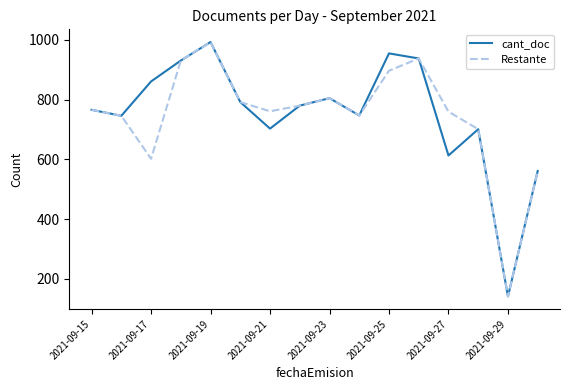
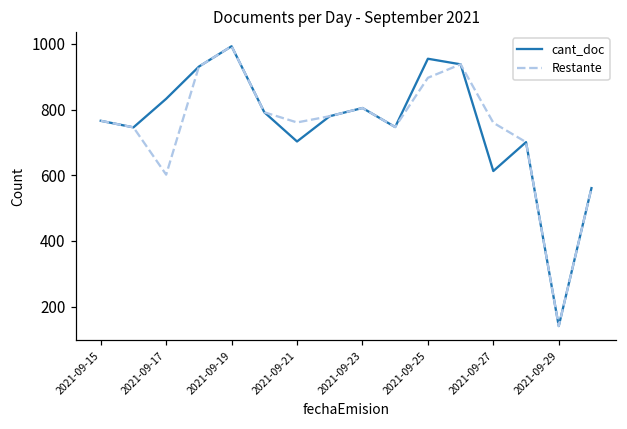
  {
    "cant_doc": {
-     "2021-09-17": 860,
+     "2021-09-17": 830,
      "2021-09-21": 700,
      "2021-09-25": 960,
      "2021-09-27": 610
    },
    "Restante": {
      "2021-09-17": 600,
      "2021-09-21": 760,
      "2021-09-25": 900,
      "2021-09-27": 760
    }
  }
